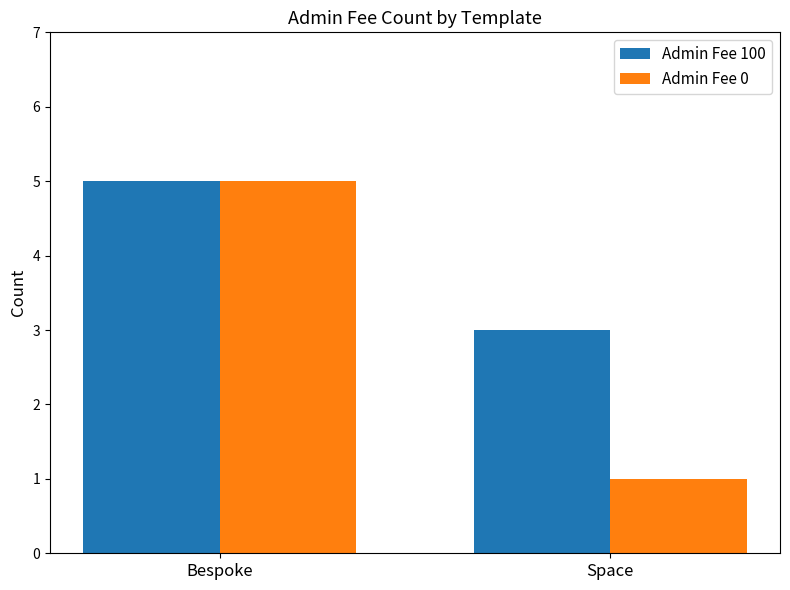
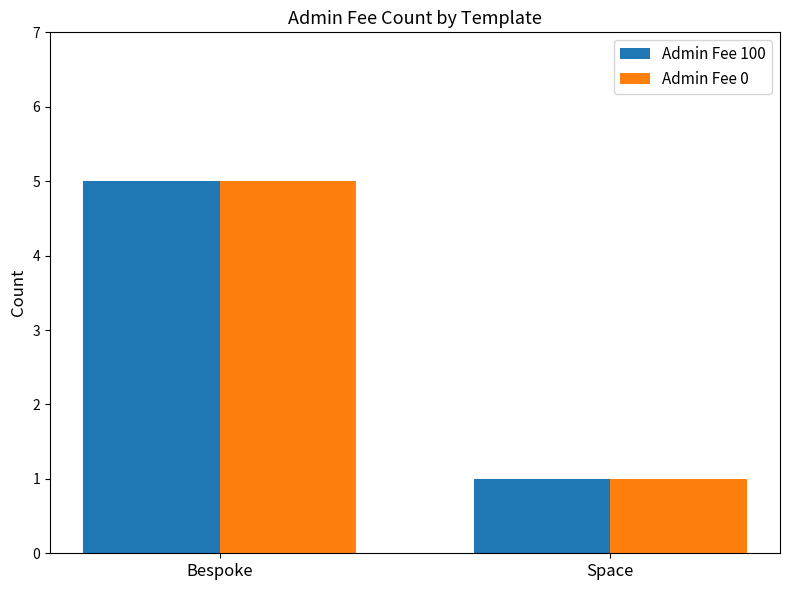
  {
    "Admin Fee 100": {
      "Bespoke": 5,
-     "Space": 3
+     "Space": 1
    },
    "Admin Fee 0": {
      "Bespoke": 5,
      "Space": 1
    }
  }
